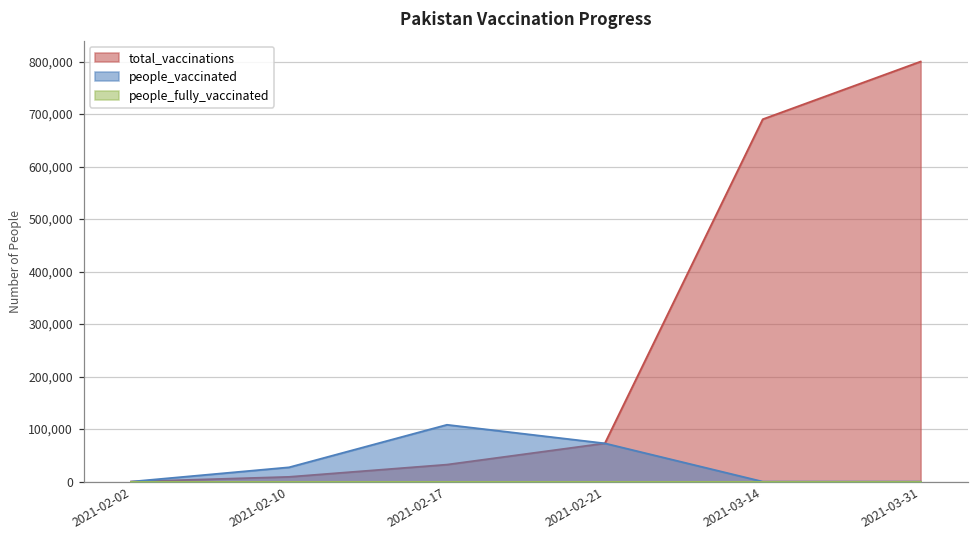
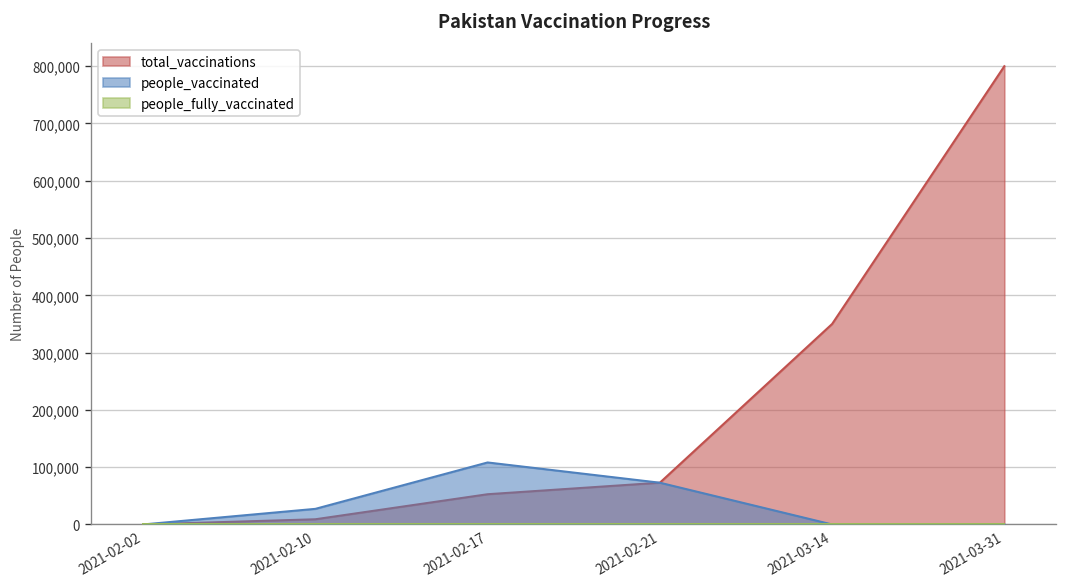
  {
    "total_vaccinations": {
      "2021-02-10": "10,000",
-     "2021-02-17": "30,000",
-     "2021-03-14": "690,000",
+     "2021-02-17": "50,000",
+     "2021-03-14": "350,000",
      "2021-03-31": "800,000"
    },
    "people_vaccinated": {
      "2021-02-10": "30,000",
      "2021-02-17": "110,000"
    },
    "people_fully_vaccinated": {
      "2021-02-10": "0",
      "2021-02-17": "0",
      "2021-02-21": "0"
    }
  }
